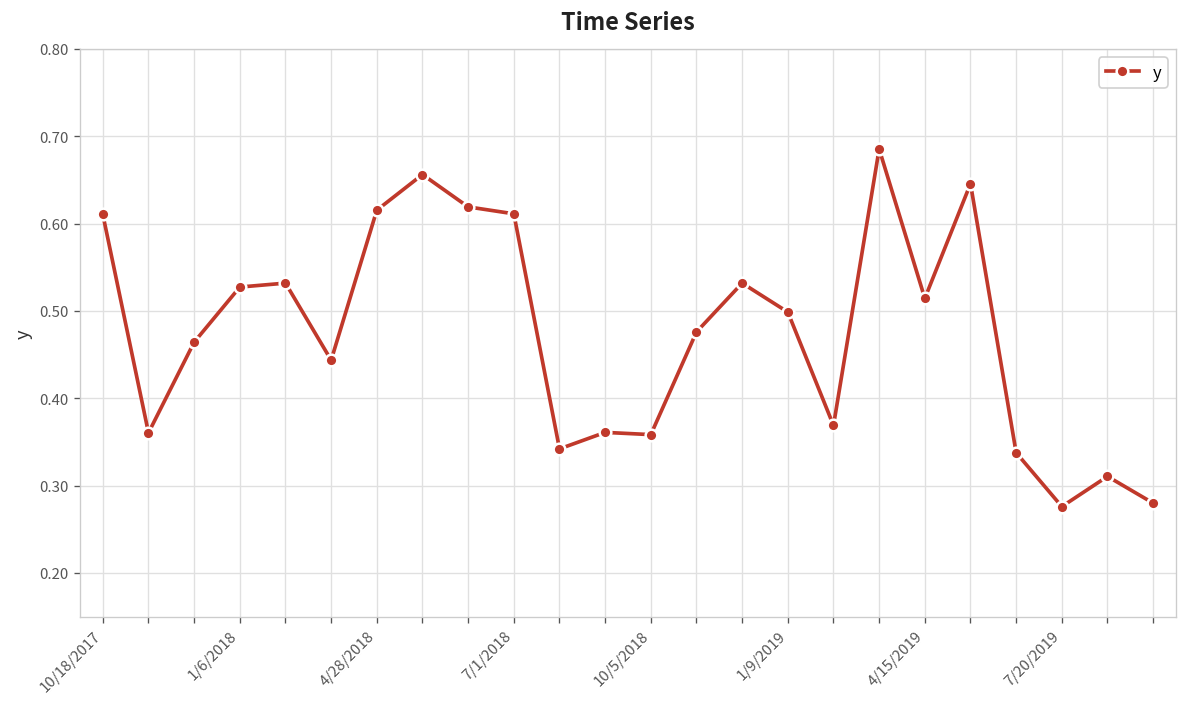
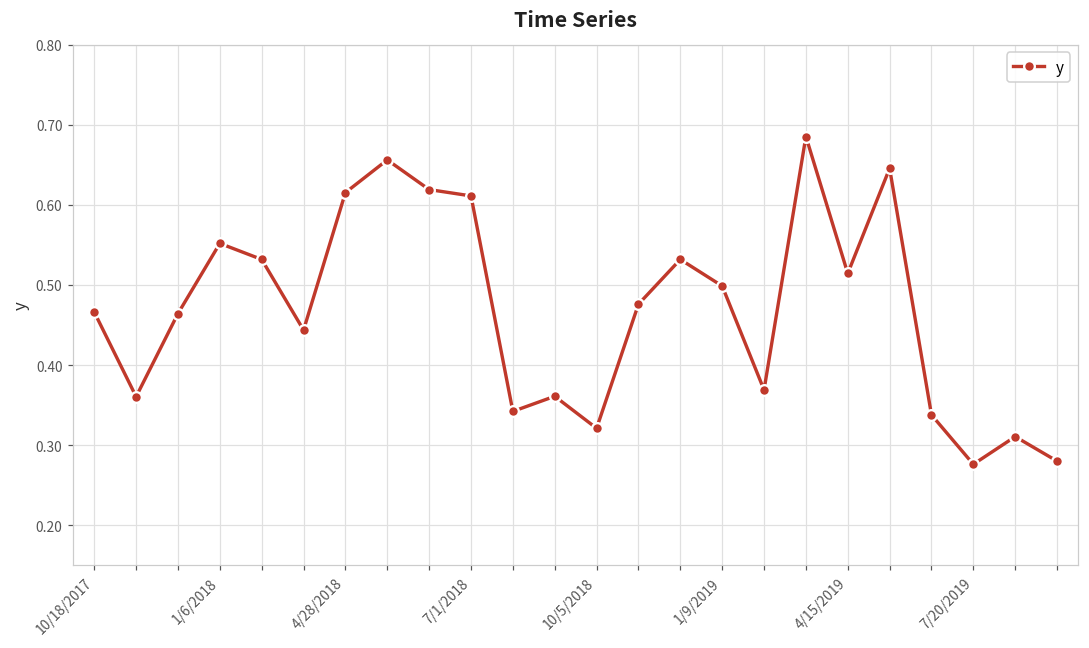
  {
-   "10/18/2017": 0.61,
-   "1/6/2018": 0.53,
+   "10/18/2017": 0.47,
+   "1/6/2018": 0.55,
    "4/28/2018": 0.62,
    "7/1/2018": 0.61,
-   "10/5/2018": 0.36,
+   "10/5/2018": 0.32,
    "1/9/2019": 0.50,
    "4/15/2019": 0.51,
    "7/20/2019": 0.28
  }
